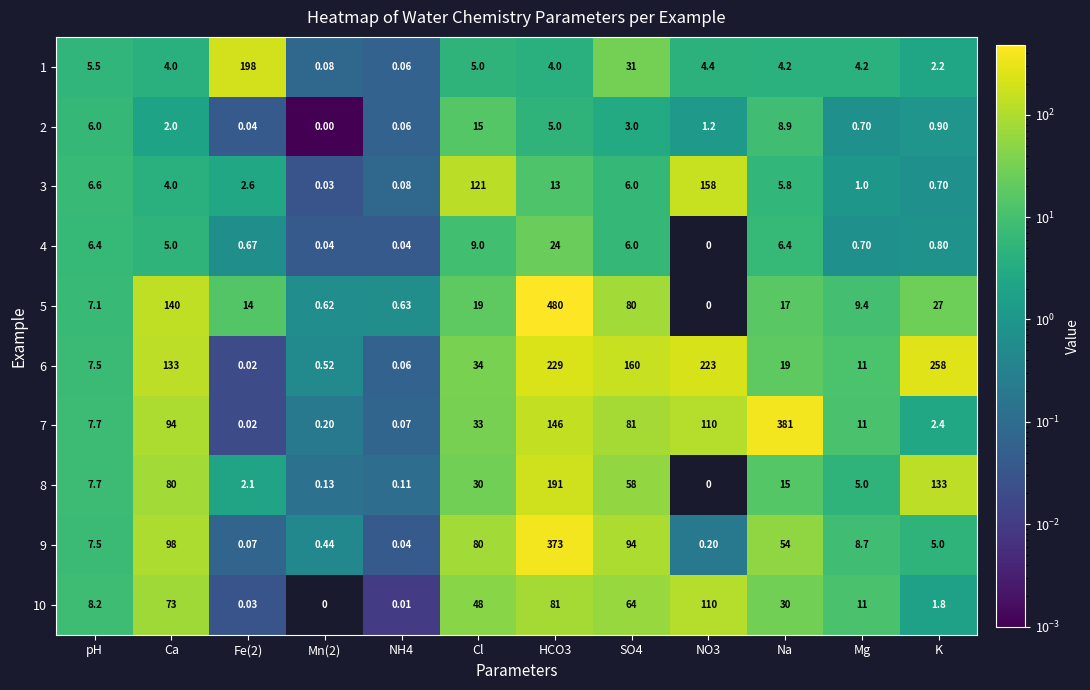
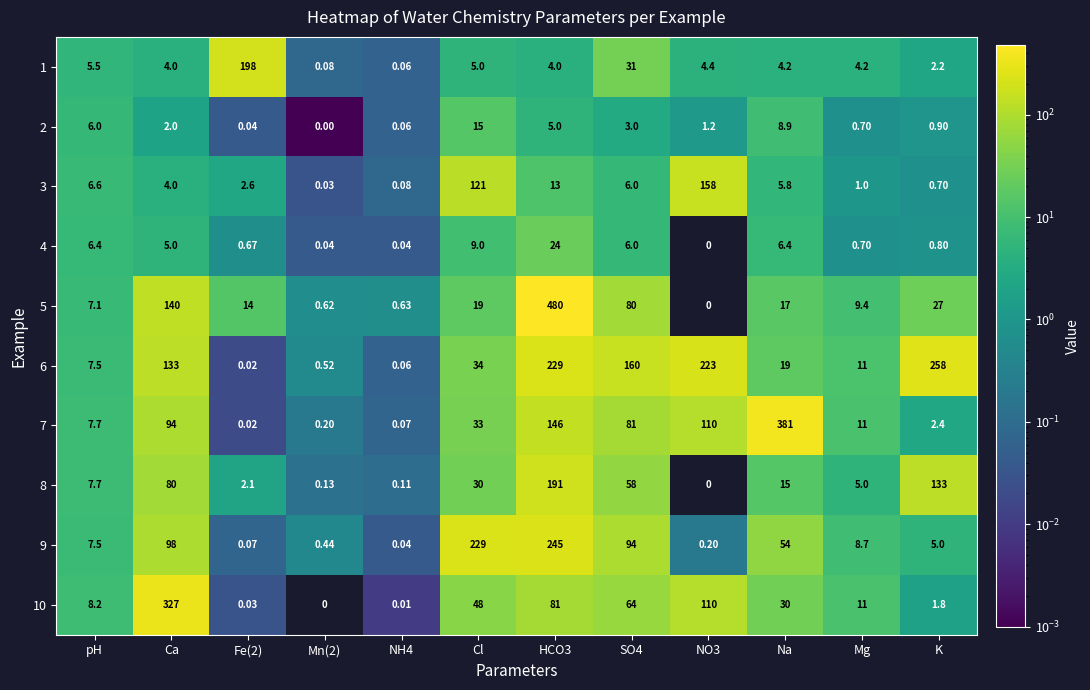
  {
    "1": {
      "pH": 5.5,
      "Ca": 4.0,
      "Fe(2)": 198,
      "Mn(2)": 0.08,
      "NH4": 0.06,
      "Cl": 5.0,
      "HCO3": 4.0,
      "SO4": 31,
      "NO3": 4.4,
      "Na": 4.2,
      "Mg": 4.2,
      "K": 2.2
    },
    "2": {
      "pH": 6.0,
      "Ca": 2.0,
      "Fe(2)": 0.04,
      "Mn(2)": 0.00,
      "NH4": 0.06,
      "Cl": 15,
      "HCO3": 5.0,
      "SO4": 3.0,
      "NO3": 1.2,
      "Na": 8.9,
      "Mg": 0.70,
      "K": 0.90
    },
    "3": {
      "pH": 6.6,
      "Ca": 4.0,
      "Fe(2)": 2.6,
      "Mn(2)": 0.03,
      "NH4": 0.08,
      "Cl": 121,
      "HCO3": 13,
      "SO4": 6.0,
      "NO3": 158,
      "Na": 5.8,
      "Mg": 1.0,
      "K": 0.70
    },
    "4": {
      "pH": 6.4,
      "Ca": 5.0,
      "Fe(2)": 0.67,
      "Mn(2)": 0.04,
      "NH4": 0.04,
      "Cl": 9.0,
      "HCO3": 24,
      "SO4": 6.0,
      "NO3": 0,
      "Na": 6.4,
      "Mg": 0.70,
      "K": 0.80
    },
    "5": {
      "pH": 7.1,
      "Ca": 140,
      "Fe(2)": 14,
      "Mn(2)": 0.62,
      "NH4": 0.63,
      "Cl": 19,
      "HCO3": 480,
      "SO4": 80,
      "NO3": 0,
      "Na": 17,
      "Mg": 9.4,
      "K": 27
    },
    "6": {
      "pH": 7.5,
      "Ca": 133,
      "Fe(2)": 0.02,
      "Mn(2)": 0.52,
      "NH4": 0.06,
      "Cl": 34,
      "HCO3": 229,
      "SO4": 160,
      "NO3": 223,
      "Na": 19,
      "Mg": 11,
      "K": 258
    },
    "7": {
      "pH": 7.7,
      "Ca": 94,
      "Fe(2)": 0.02,
      "Mn(2)": 0.20,
      "NH4": 0.07,
      "Cl": 33,
      "HCO3": 146,
      "SO4": 81,
      "NO3": 110,
      "Na": 381,
      "Mg": 11,
      "K": 2.4
    },
    "8": {
      "pH": 7.7,
      "Ca": 80,
      "Fe(2)": 2.1,
      "Mn(2)": 0.13,
      "NH4": 0.11,
      "Cl": 30,
      "HCO3": 191,
      "SO4": 58,
      "NO3": 0,
      "Na": 15,
      "Mg": 5.0,
      "K": 133
    },
    "9": {
      "pH": 7.5,
      "Ca": 98,
      "Fe(2)": 0.07,
      "Mn(2)": 0.44,
      "NH4": 0.04,
-     "Cl": 80,
-     "HCO3": 373,
+     "Cl": 229,
+     "HCO3": 245,
      "SO4": 94,
      "NO3": 0.20,
      "Na": 54,
      "Mg": 8.7,
      "K": 5.0
    },
    "10": {
      "pH": 8.2,
-     "Ca": 73,
+     "Ca": 327,
      "Fe(2)": 0.03,
      "Mn(2)": 0,
      "NH4": 0.01,
      "Cl": 48,
      "HCO3": 81,
      "SO4": 64,
      "NO3": 110,
      "Na": 30,
      "Mg": 11,
      "K": 1.8
    }
  }
